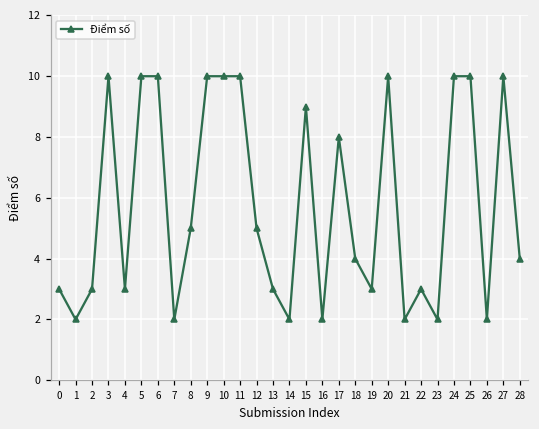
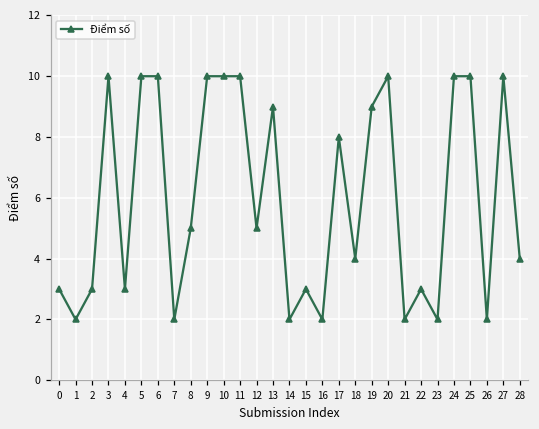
  {
    "0": 3,
    "1": 2,
    "2": 3,
    "3": 10,
    "4": 3,
    "5": 10,
    "6": 10,
    "7": 2,
    "8": 5,
    "9": 10,
    "10": 10,
    "11": 10,
    "12": 5,
-   "13": 3,
+   "13": 9,
    "14": 2,
-   "15": 9,
+   "15": 3,
    "16": 2,
    "17": 8,
    "18": 4,
-   "19": 3,
+   "19": 9,
    "20": 10,
    "21": 2,
    "22": 3,
    "23": 2,
    "24": 10,
    "25": 10,
    "26": 2,
    "27": 10,
    "28": 4
  }
